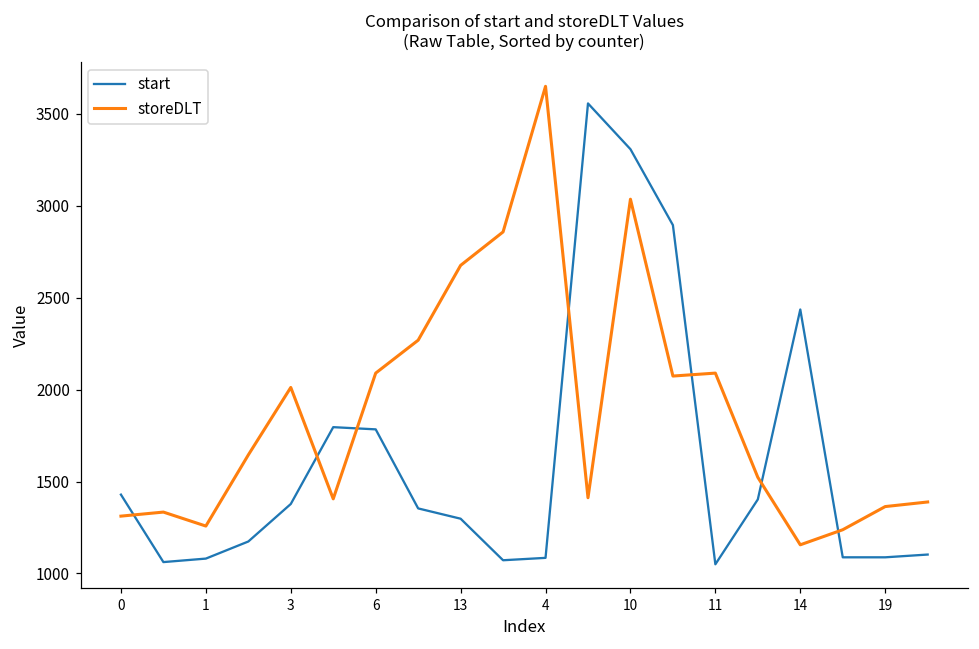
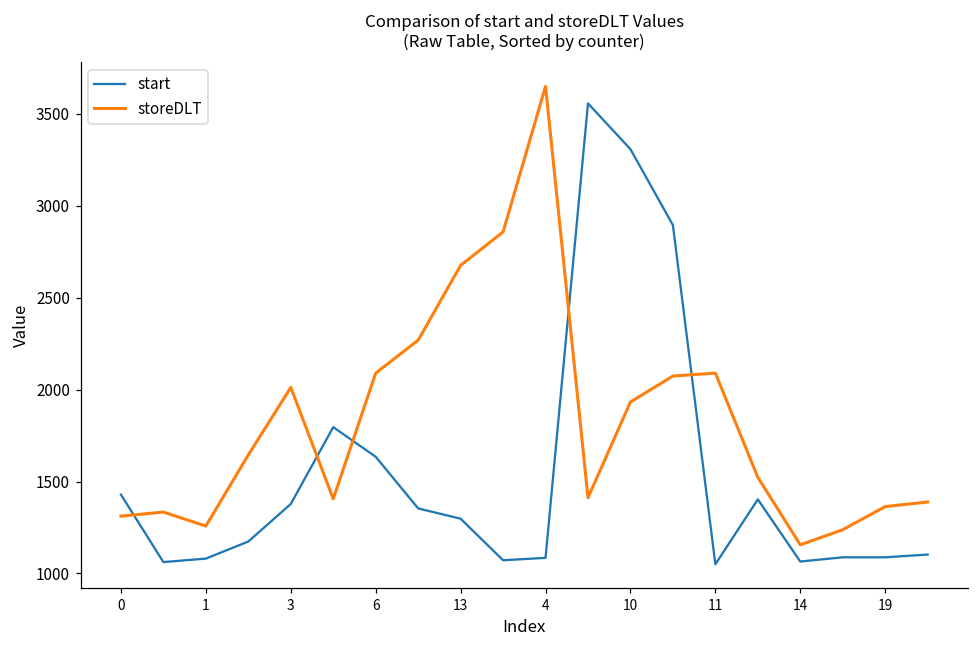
  {
    "start": {
      "0": 1430,
-     "6": 1780,
+     "6": 1640,
      "4": 1090,
      "10": 3310,
-     "14": 2440
+     "14": 1070
    },
    "storeDLT": {
      "0": 1310,
      "6": 2090,
      "4": 3650,
-     "10": 3040,
+     "10": 1930,
      "14": 1160
    }
  }
